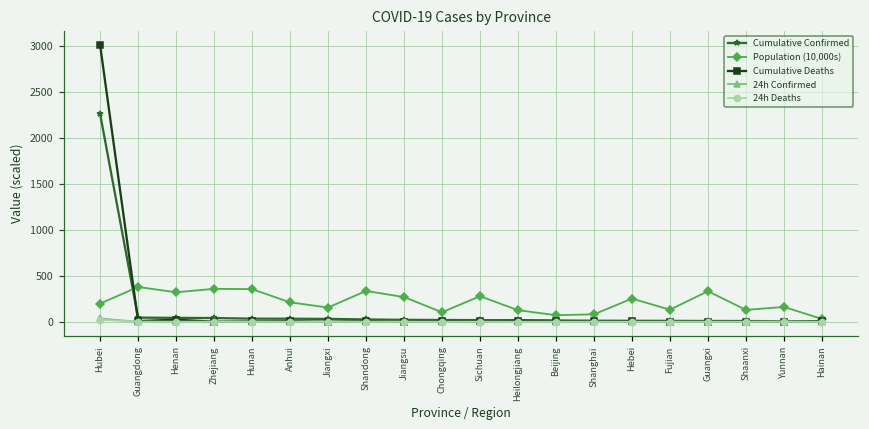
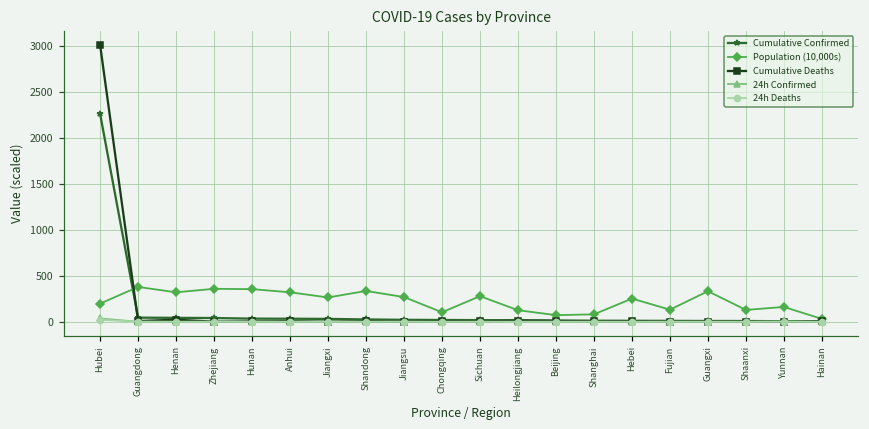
  {
    "Population (10,000s)": {
      "Hubei": 200,
      "Guangdong": 400,
      "Henan": 300,
      "Zhejiang": 400,
      "Hunan": 400,
-     "Anhui": 200,
-     "Jiangxi": 200,
+     "Anhui": 300,
+     "Jiangxi": 300,
      "Shandong": 300,
      "Jiangsu": 300,
      "Chongqing": 100,
      "Sichuan": 300,
      "Heilongjiang": 100,
      "Beijing": 100,
      "Shanghai": 100,
      "Hebei": 300,
      "Fujian": 100,
      "Guangxi": 300,
      "Shaanxi": 100,
      "Yunnan": 200
    }
  }
